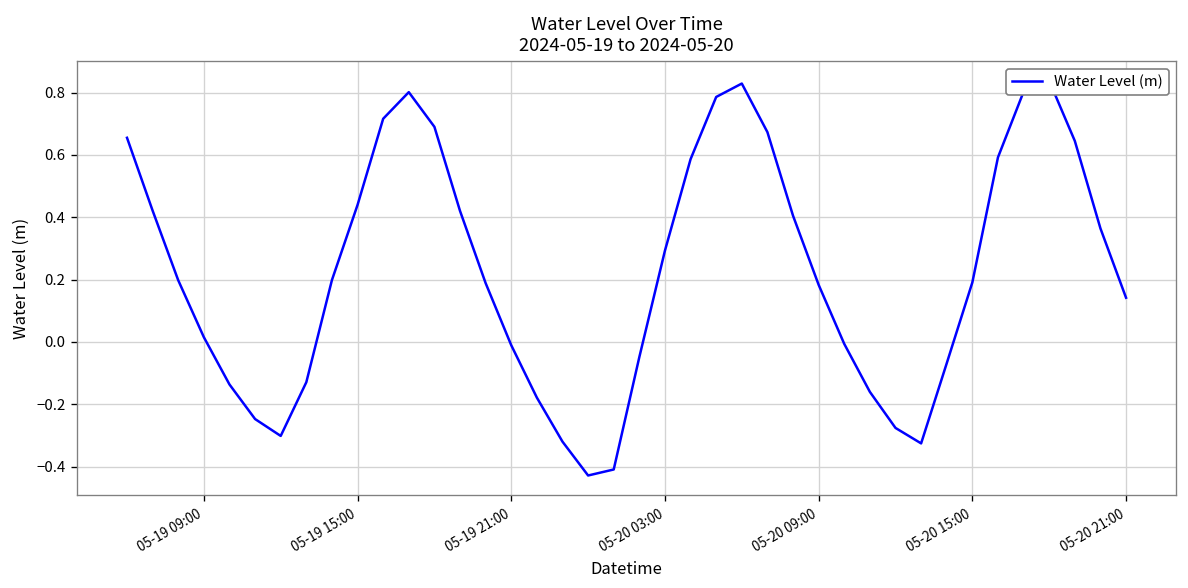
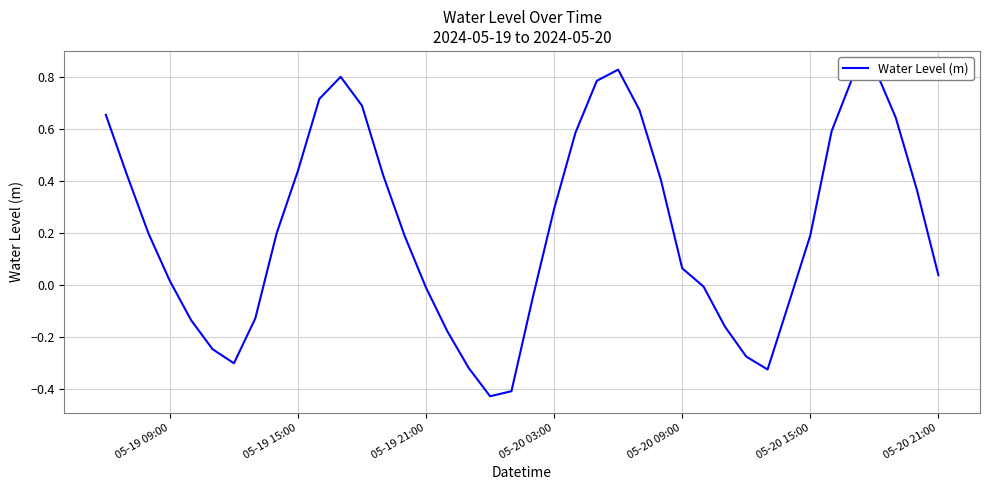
  {
    "05-19 09:00": 0.02,
    "05-19 15:00": 0.44,
    "05-19 21:00": -0.01,
    "05-20 03:00": 0.29,
-   "05-20 09:00": 0.18,
+   "05-20 09:00": 0.06,
    "05-20 15:00": 0.19,
-   "05-20 21:00": 0.14
+   "05-20 21:00": 0.04
  }
